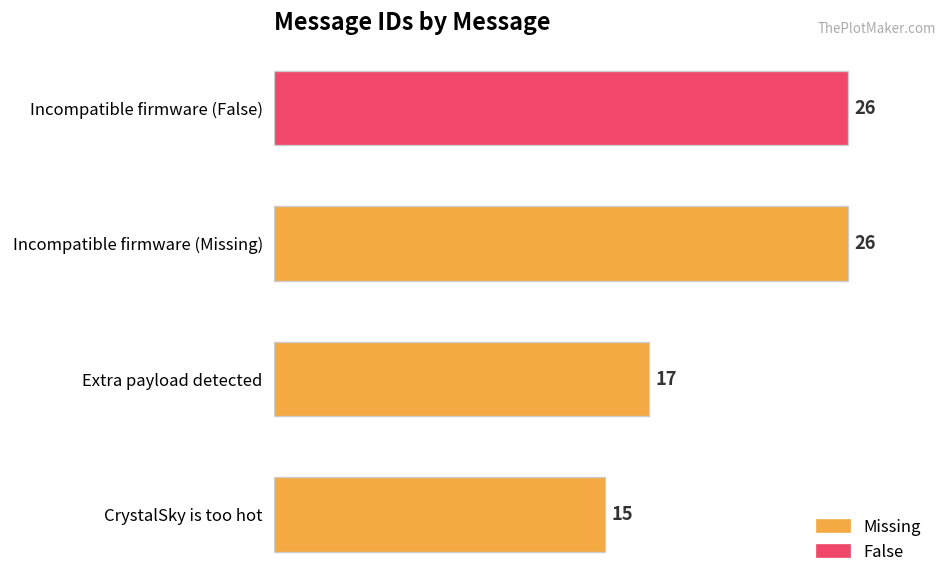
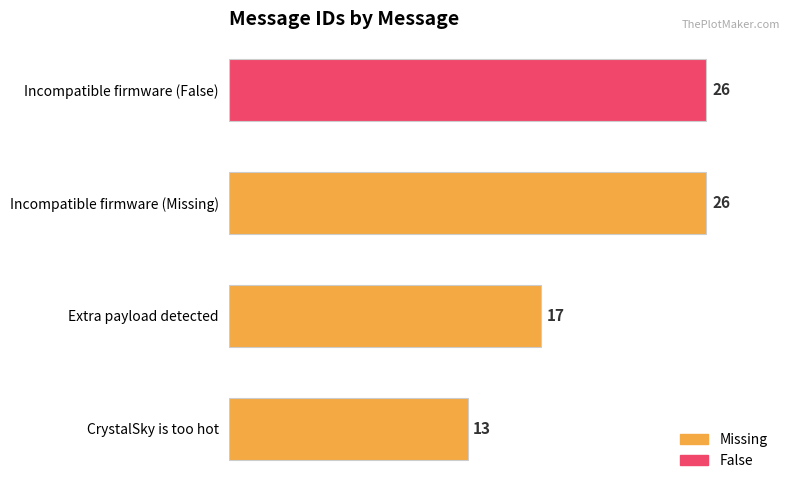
  {
    "Incompatible firmware (False)": 26,
    "Incompatible firmware (Missing)": 26,
    "Extra payload detected": 17,
-   "CrystalSky is too hot": 15
+   "CrystalSky is too hot": 13
  }
